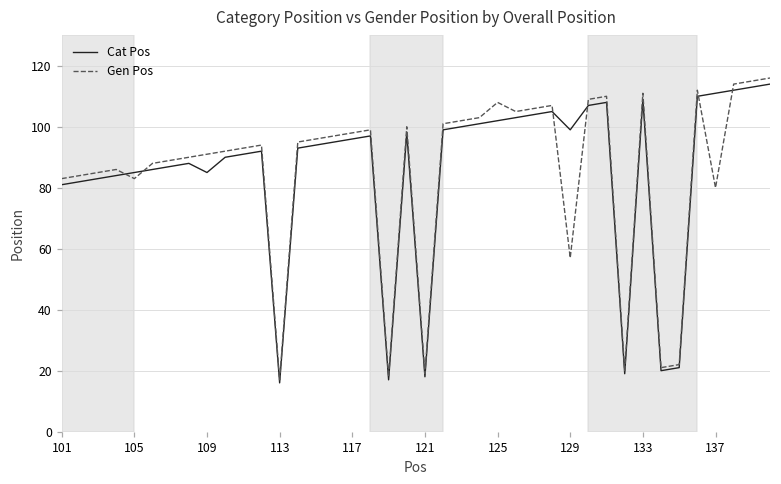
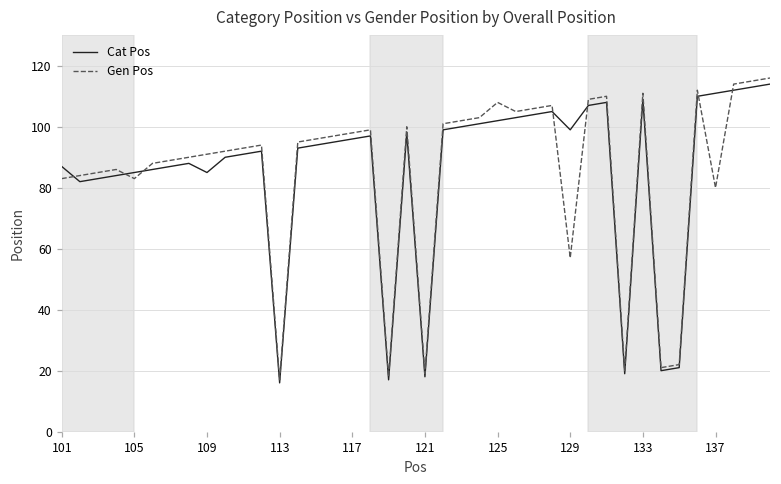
  {
    "Cat Pos": {
-     "101": 81,
+     "101": 87,
      "105": 85,
      "109": 85,
      "113": 16,
      "117": 96,
      "121": 18,
      "125": 102,
      "129": 99,
      "133": 109,
      "137": 111
    },
    "Gen Pos": {
      "101": 83,
      "105": 83,
      "109": 91,
      "113": 17,
      "117": 98,
      "121": 19,
      "125": 108,
      "129": 57,
      "133": 111,
      "137": 80
    }
  }
